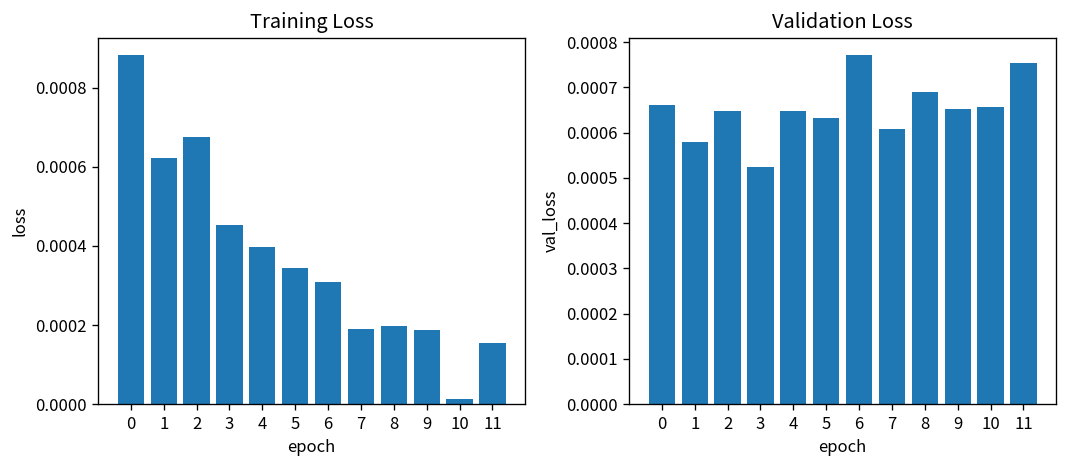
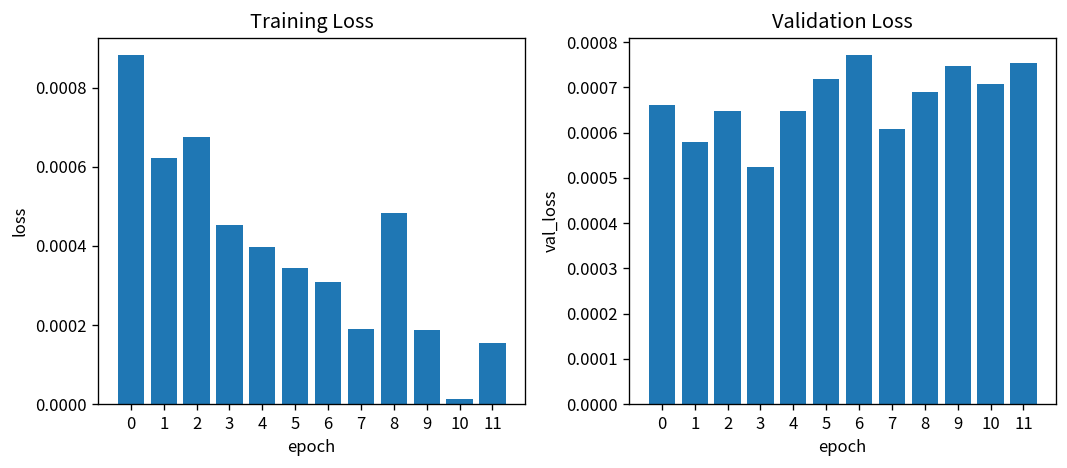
  {
    "Training Loss": {
      "0": 0.00088,
      "1": 0.00062,
      "2": 0.00068,
      "3": 0.00045,
      "4": 0.00040,
      "5": 0.00034,
      "6": 0.00031,
      "7": 0.00019,
-     "8": 0.00020,
+     "8": 0.00048,
      "9": 0.00019,
      "10": 0.00001,
      "11": 0.00015
    },
    "Validation Loss": {
      "0": 0.00066,
      "1": 0.00058,
      "2": 0.00065,
      "3": 0.00052,
      "4": 0.00065,
-     "5": 0.00063,
+     "5": 0.00072,
      "6": 0.00077,
      "7": 0.00061,
      "8": 0.00069,
-     "9": 0.00065,
-     "10": 0.00066,
+     "9": 0.00075,
+     "10": 0.00071,
      "11": 0.00075
    }
  }
